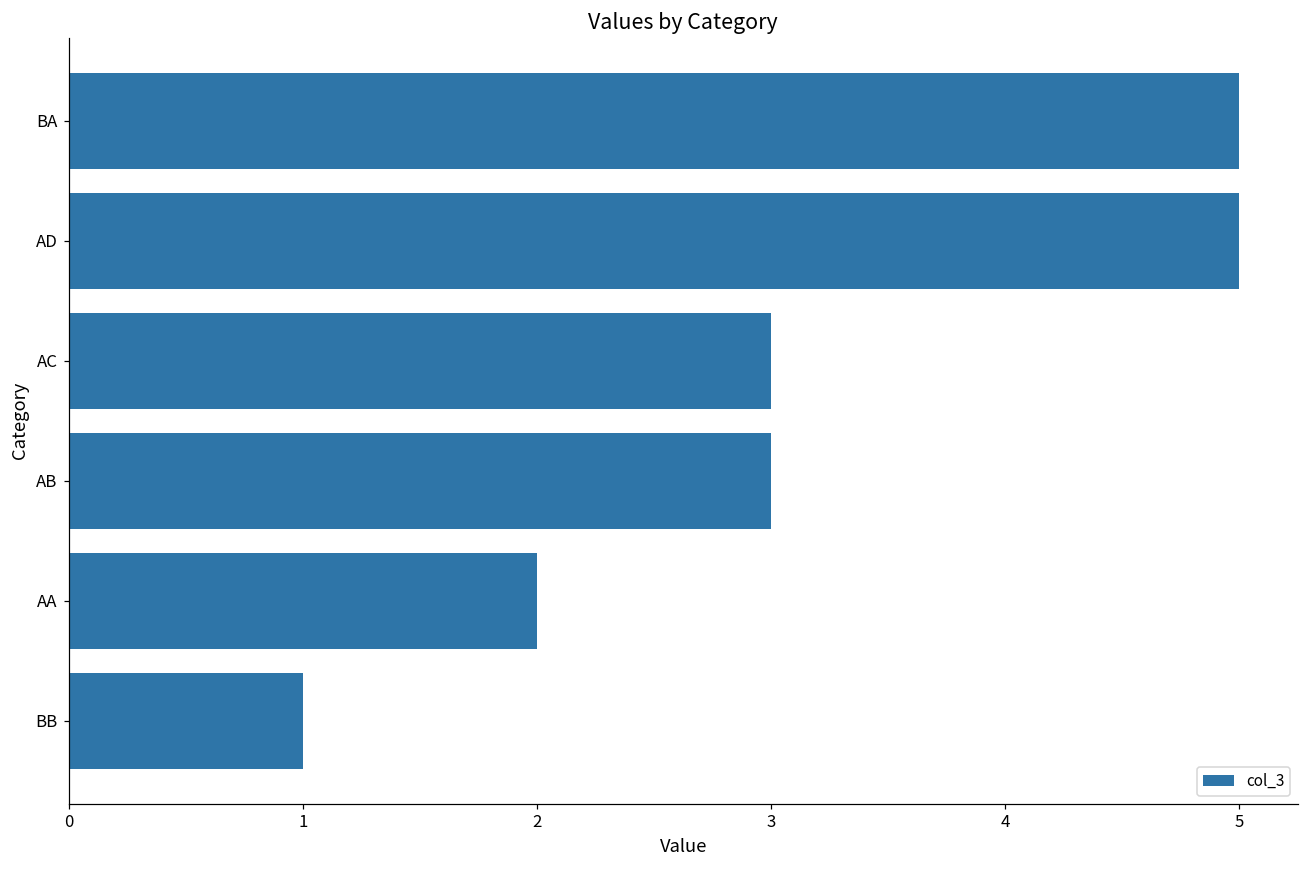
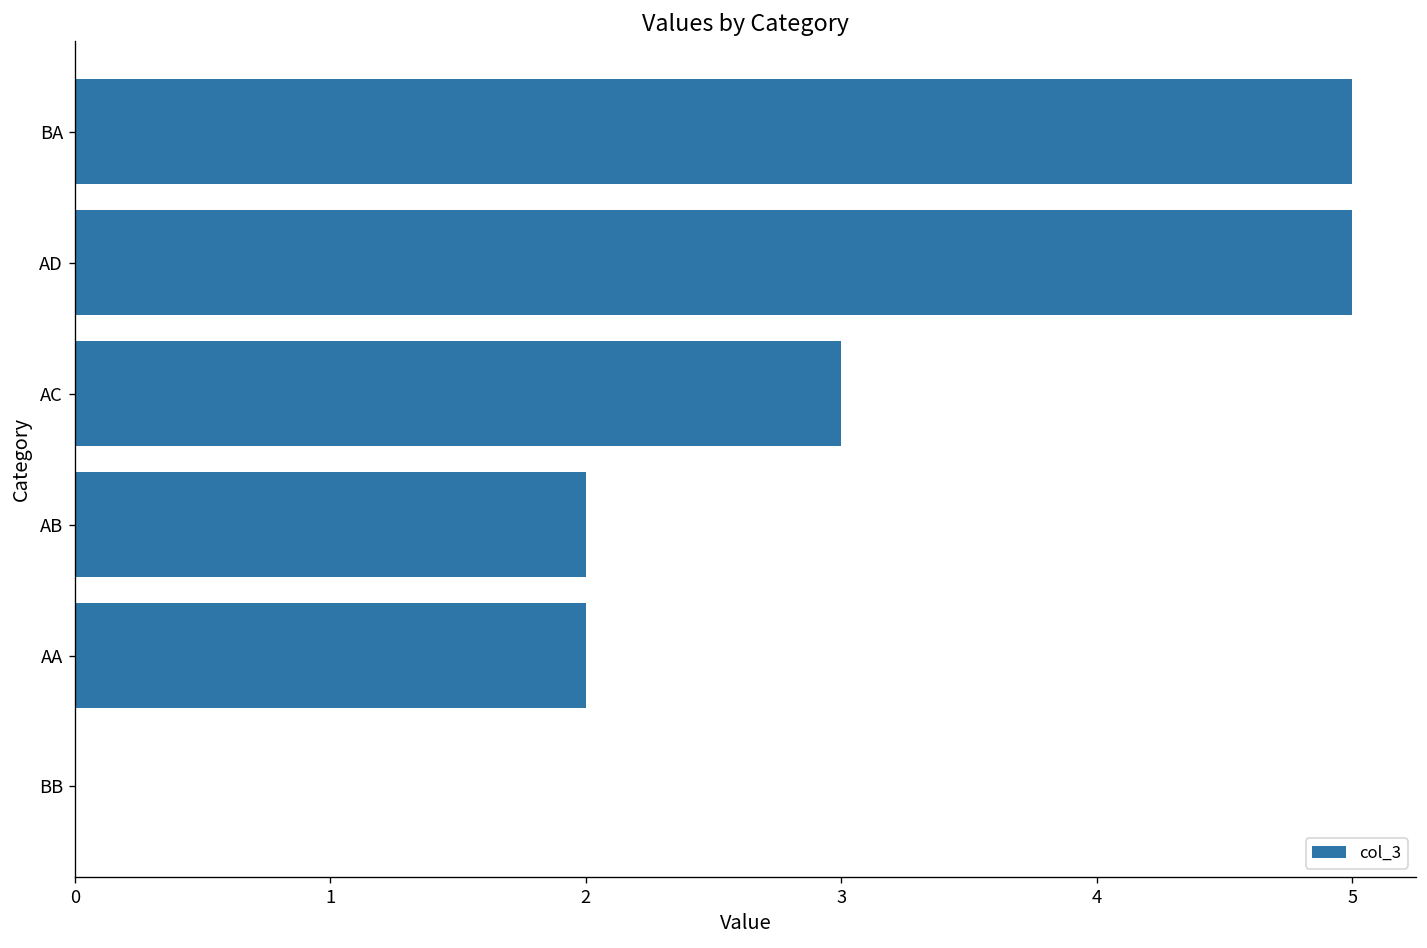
  {
    "BA": 5,
    "AD": 5,
    "AC": 3,
-   "AB": 3,
+   "AB": 2,
    "AA": 2,
-   "BB": 1
+   "BB": 0
  }
